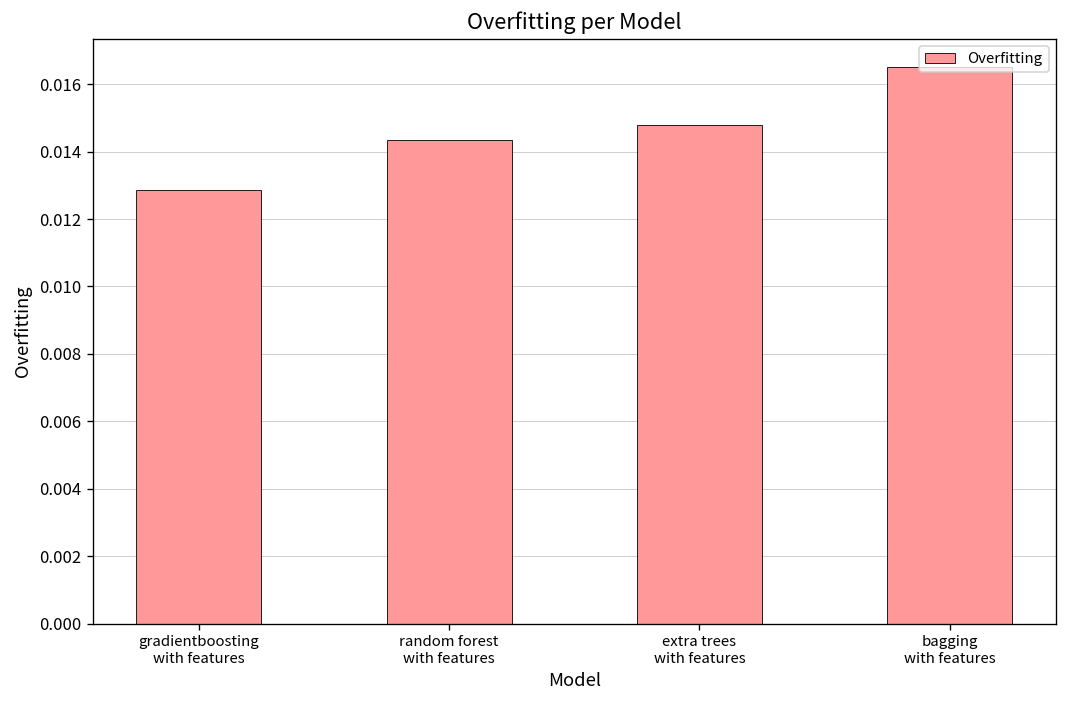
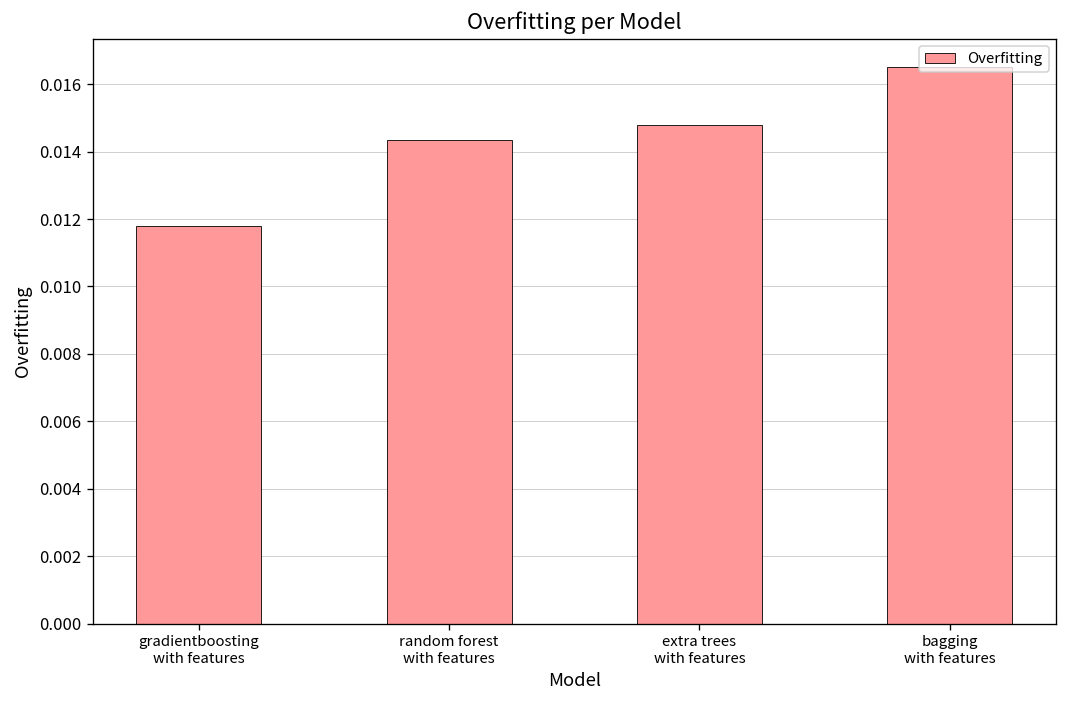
  {
-   "gradientboosting with features": 0.0129,
+   "gradientboosting with features": 0.0118,
    "random forest with features": 0.0143,
    "extra trees with features": 0.0148
  }
